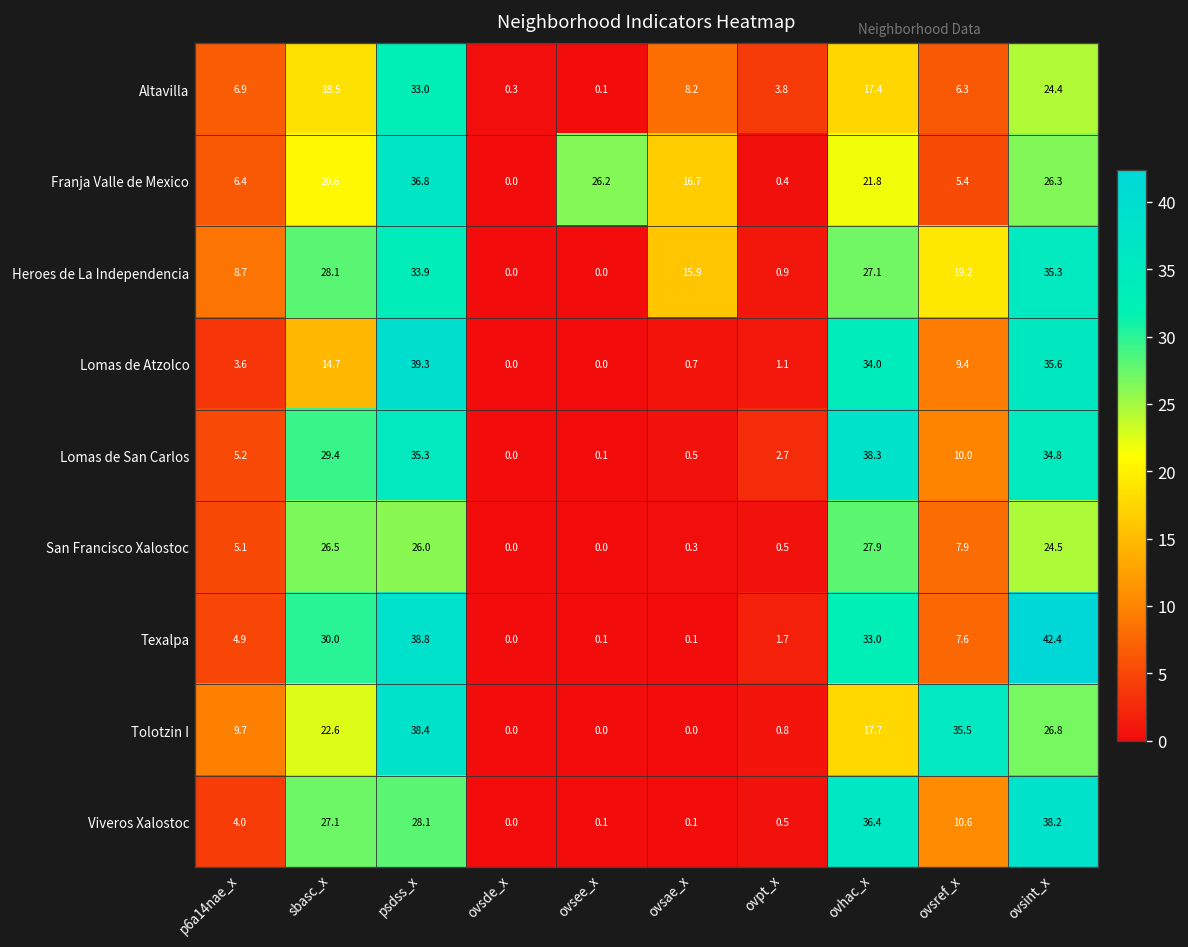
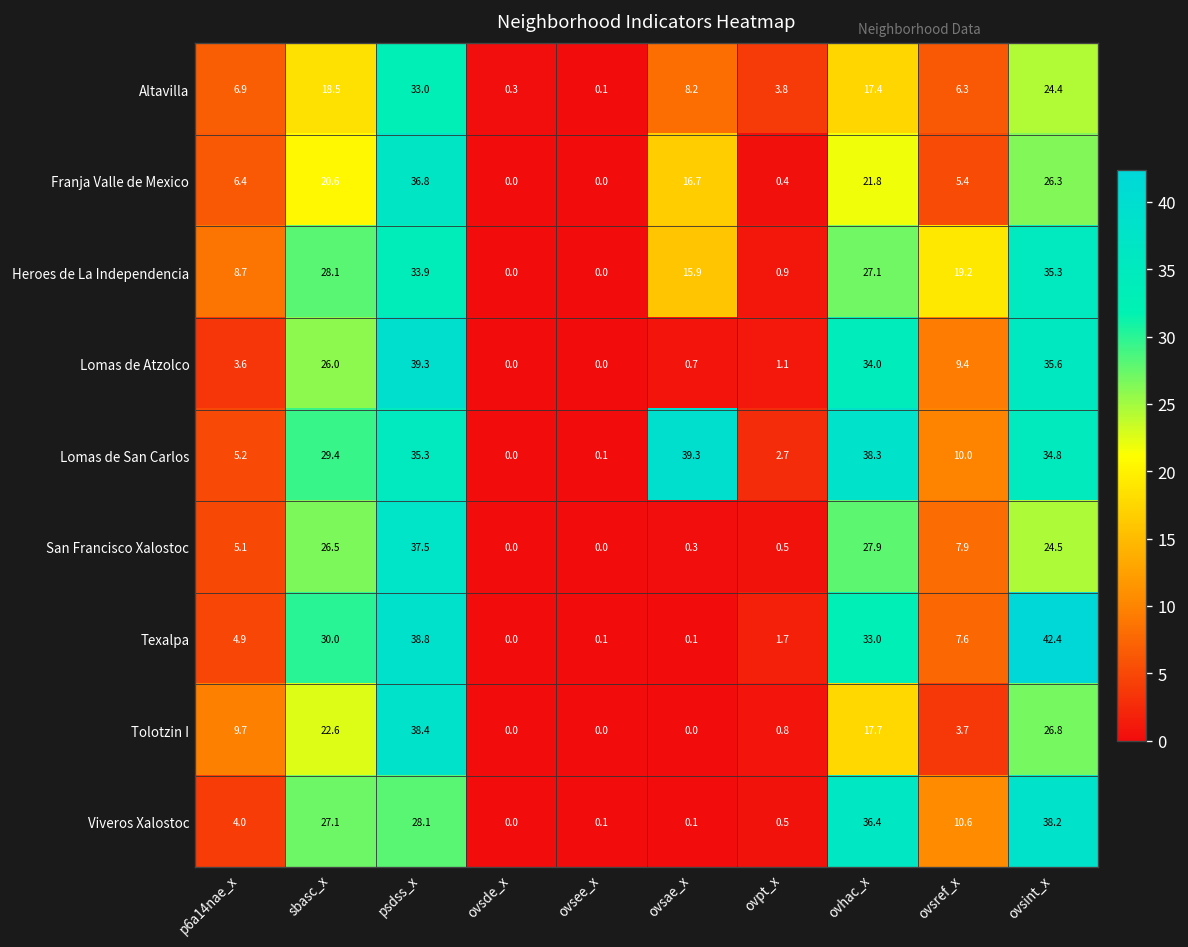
  {
    "Altavilla": {
      "p6a14nae_x": 6.9,
      "sbasc_x": 18.5,
      "psdss_x": 33.0,
      "ovsde_x": 0.3,
      "ovsee_x": 0.1,
      "ovsae_x": 8.2,
      "ovpt_x": 3.8,
      "ovhac_x": 17.4,
      "ovsref_x": 6.3,
      "ovsint_x": 24.4
    },
    "Franja Valle de Mexico": {
      "p6a14nae_x": 6.4,
      "sbasc_x": 20.6,
      "psdss_x": 36.8,
      "ovsde_x": 0.0,
-     "ovsee_x": 26.2,
+     "ovsee_x": 0.0,
      "ovsae_x": 16.7,
      "ovpt_x": 0.4,
      "ovhac_x": 21.8,
      "ovsref_x": 5.4,
      "ovsint_x": 26.3
    },
    "Heroes de La Independencia": {
      "p6a14nae_x": 8.7,
      "sbasc_x": 28.1,
      "psdss_x": 33.9,
      "ovsde_x": 0.0,
      "ovsee_x": 0.0,
      "ovsae_x": 15.9,
      "ovpt_x": 0.9,
      "ovhac_x": 27.1,
      "ovsref_x": 19.2,
      "ovsint_x": 35.3
    },
    "Lomas de Atzolco": {
      "p6a14nae_x": 3.6,
-     "sbasc_x": 14.7,
+     "sbasc_x": 26.0,
      "psdss_x": 39.3,
      "ovsde_x": 0.0,
      "ovsee_x": 0.0,
      "ovsae_x": 0.7,
      "ovpt_x": 1.1,
      "ovhac_x": 34.0,
      "ovsref_x": 9.4,
      "ovsint_x": 35.6
    },
    "Lomas de San Carlos": {
      "p6a14nae_x": 5.2,
      "sbasc_x": 29.4,
      "psdss_x": 35.3,
      "ovsde_x": 0.0,
      "ovsee_x": 0.1,
-     "ovsae_x": 0.5,
+     "ovsae_x": 39.3,
      "ovpt_x": 2.7,
      "ovhac_x": 38.3,
      "ovsref_x": 10.0,
      "ovsint_x": 34.8
    },
    "San Francisco Xalostoc": {
      "p6a14nae_x": 5.1,
      "sbasc_x": 26.5,
-     "psdss_x": 26.0,
+     "psdss_x": 37.5,
      "ovsde_x": 0.0,
      "ovsee_x": 0.0,
      "ovsae_x": 0.3,
      "ovpt_x": 0.5,
      "ovhac_x": 27.9,
      "ovsref_x": 7.9,
      "ovsint_x": 24.5
    },
    "Texalpa": {
      "p6a14nae_x": 4.9,
      "sbasc_x": 30.0,
      "psdss_x": 38.8,
      "ovsde_x": 0.0,
      "ovsee_x": 0.1,
      "ovsae_x": 0.1,
      "ovpt_x": 1.7,
      "ovhac_x": 33.0,
      "ovsref_x": 7.6,
      "ovsint_x": 42.4
    },
    "Tolotzin I": {
      "p6a14nae_x": 9.7,
      "sbasc_x": 22.6,
      "psdss_x": 38.4,
      "ovsde_x": 0.0,
      "ovsee_x": 0.0,
      "ovsae_x": 0.0,
      "ovpt_x": 0.8,
      "ovhac_x": 17.7,
-     "ovsref_x": 35.5,
+     "ovsref_x": 3.7,
      "ovsint_x": 26.8
    },
    "Viveros Xalostoc": {
      "p6a14nae_x": 4.0,
      "sbasc_x": 27.1,
      "psdss_x": 28.1,
      "ovsde_x": 0.0,
      "ovsee_x": 0.1,
      "ovsae_x": 0.1,
      "ovpt_x": 0.5,
      "ovhac_x": 36.4,
      "ovsref_x": 10.6,
      "ovsint_x": 38.2
    }
  }
